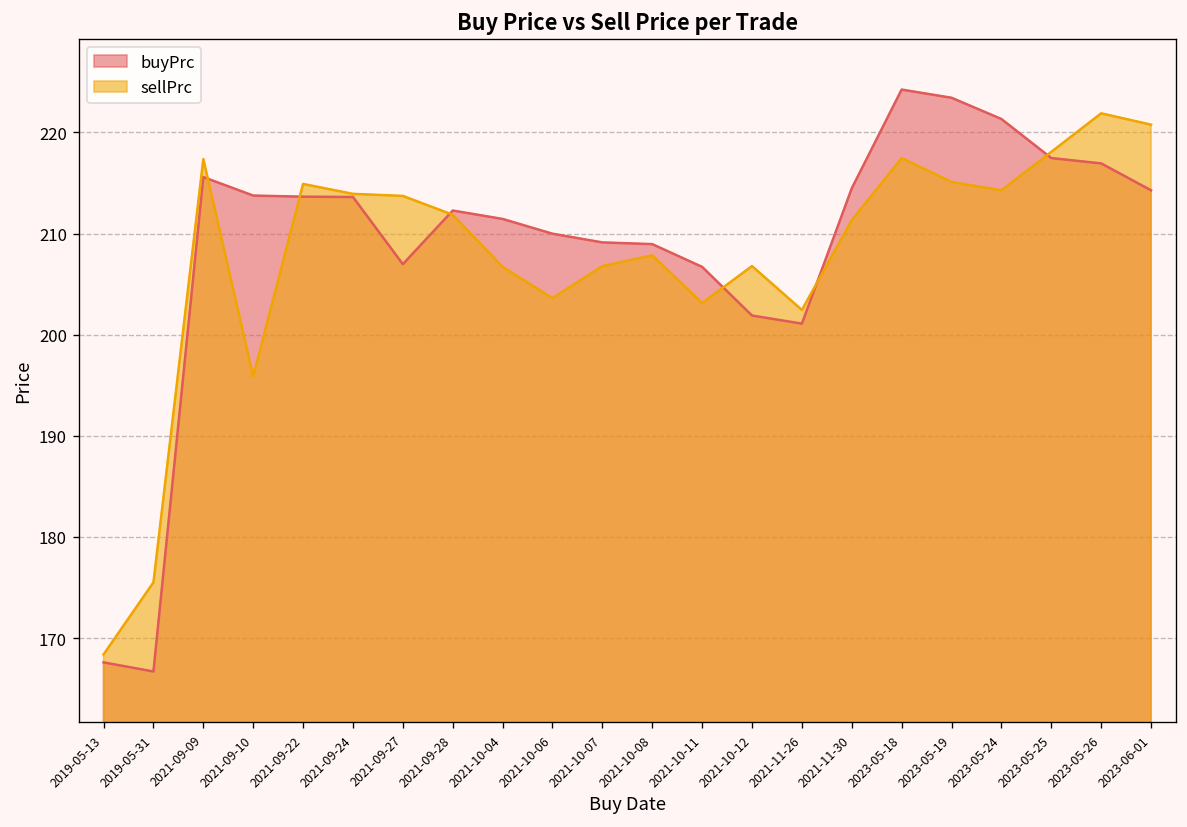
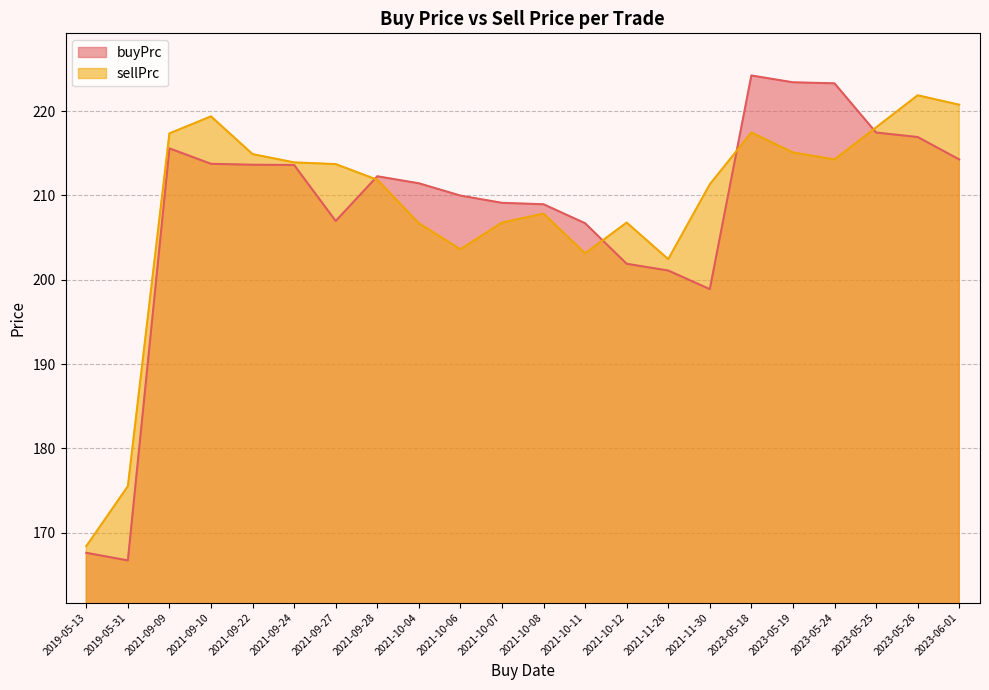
  {
    "buyPrc": {
      "2019-05-13": 168,
      "2019-05-31": 167,
      "2021-09-09": 216,
      "2021-09-10": 214,
      "2021-09-22": 214,
      "2021-09-24": 214,
      "2021-09-27": 207,
      "2021-09-28": 212,
      "2021-10-04": 211,
      "2021-10-06": 210,
      "2021-10-07": 209,
      "2021-10-08": 209,
      "2021-10-11": 207,
      "2021-10-12": 202,
      "2021-11-26": 201,
-     "2021-11-30": 214,
+     "2021-11-30": 199,
      "2023-05-18": 224,
      "2023-05-19": 223,
-     "2023-05-24": 221,
+     "2023-05-24": 223,
      "2023-05-25": 217,
      "2023-05-26": 217,
      "2023-06-01": 214
    },
    "sellPrc": {
      "2019-05-13": 168,
      "2019-05-31": 176,
      "2021-09-09": 217,
-     "2021-09-10": 196,
+     "2021-09-10": 219,
      "2021-09-22": 215,
      "2021-09-24": 214,
      "2021-09-27": 214,
      "2021-09-28": 212,
      "2021-10-04": 207,
      "2021-10-06": 204,
      "2021-10-07": 207,
      "2021-10-08": 208,
      "2021-10-11": 203,
      "2021-10-12": 207,
      "2021-11-26": 202,
      "2021-11-30": 211,
      "2023-05-18": 217,
      "2023-05-19": 215,
      "2023-05-24": 214,
      "2023-05-25": 218,
      "2023-05-26": 222,
      "2023-06-01": 221
    }
  }
